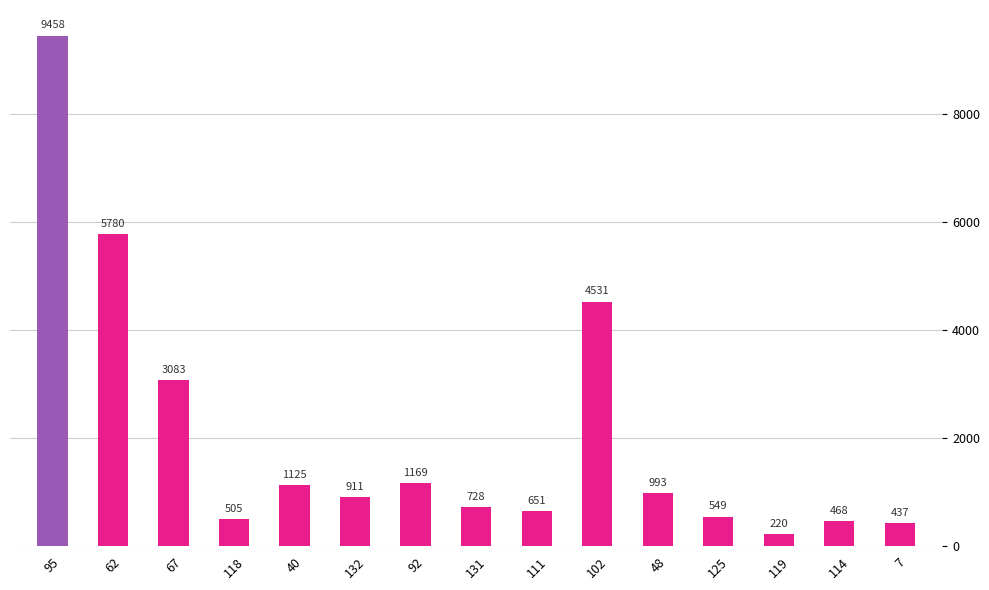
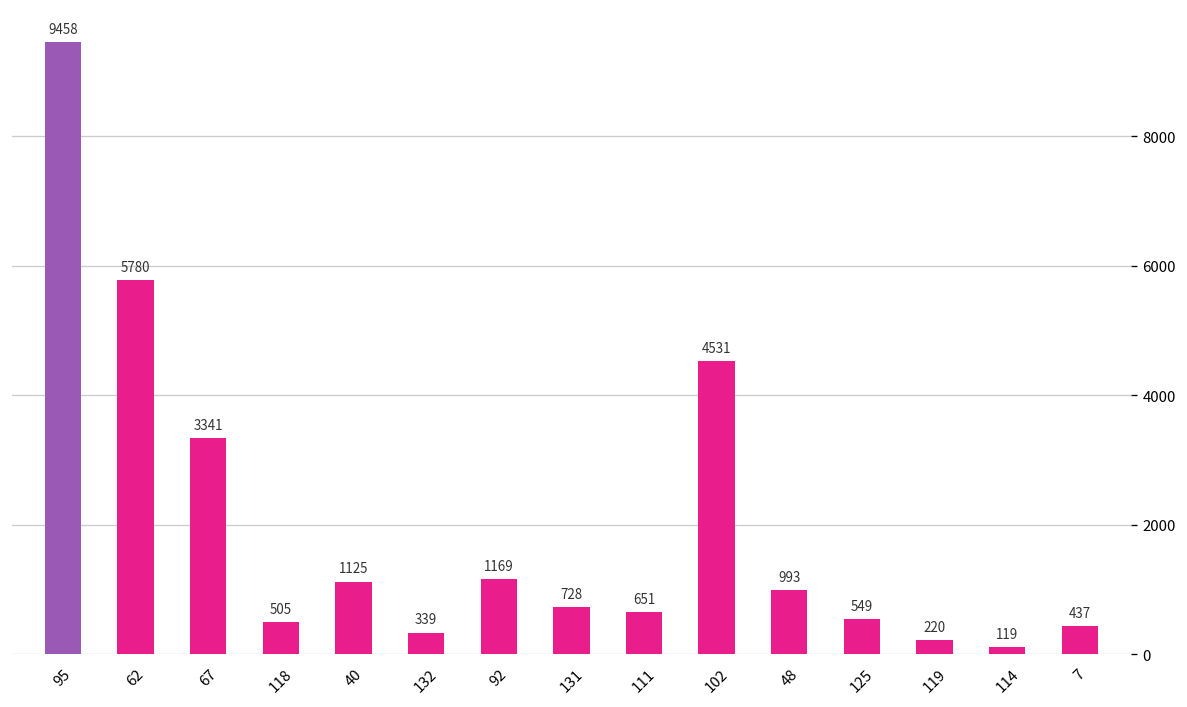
  {
    "95": 9458,
    "62": 5780,
-   "67": 3083,
+   "67": 3341,
    "118": 505,
    "40": 1125,
-   "132": 911,
+   "132": 339,
    "92": 1169,
    "131": 728,
    "111": 651,
    "102": 4531,
    "48": 993,
    "125": 549,
    "119": 220,
-   "114": 468,
+   "114": 119,
    "7": 437
  }
